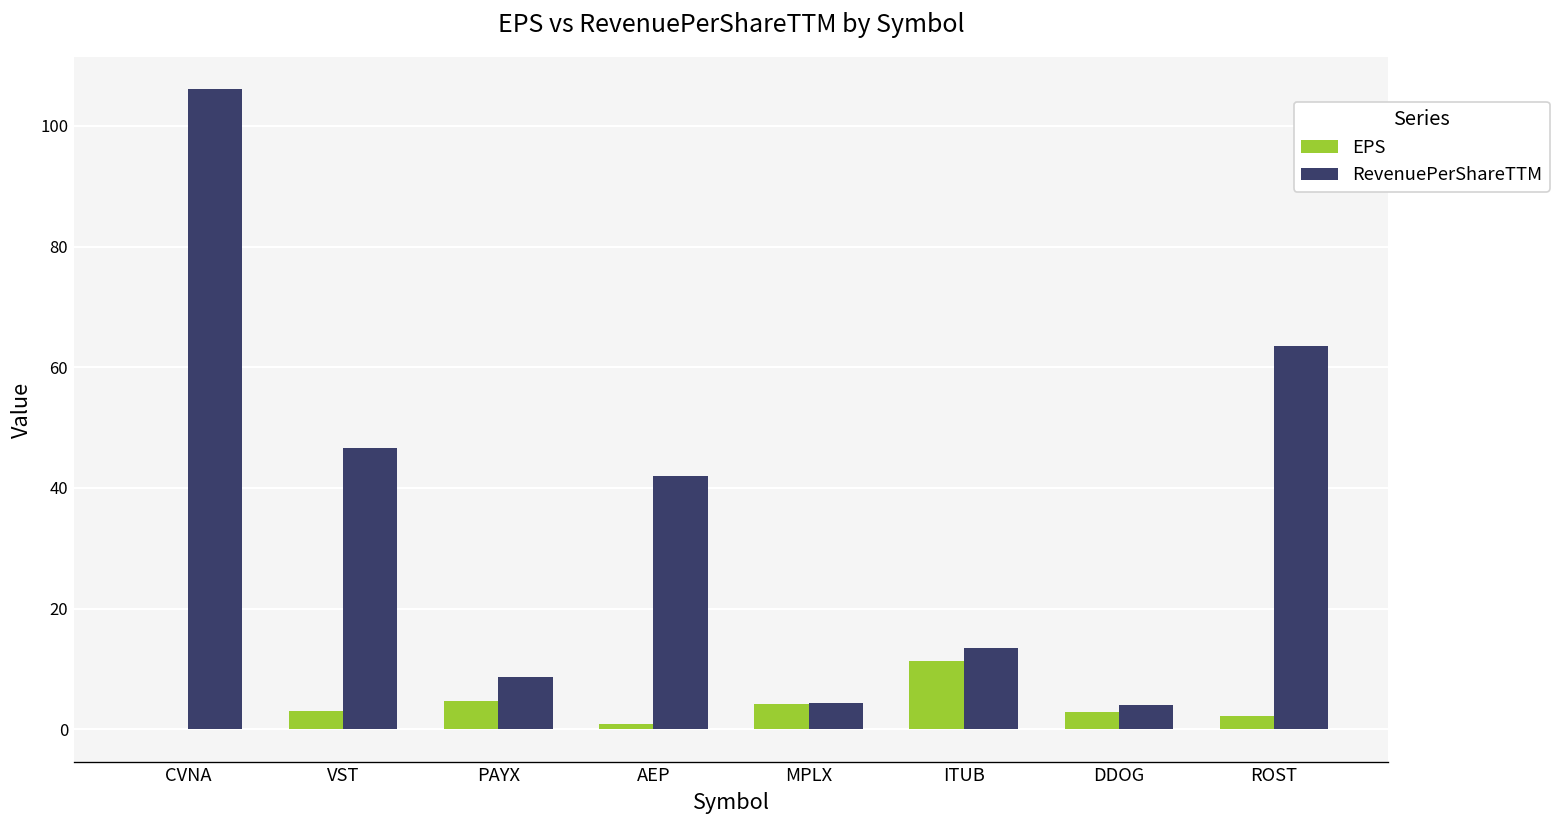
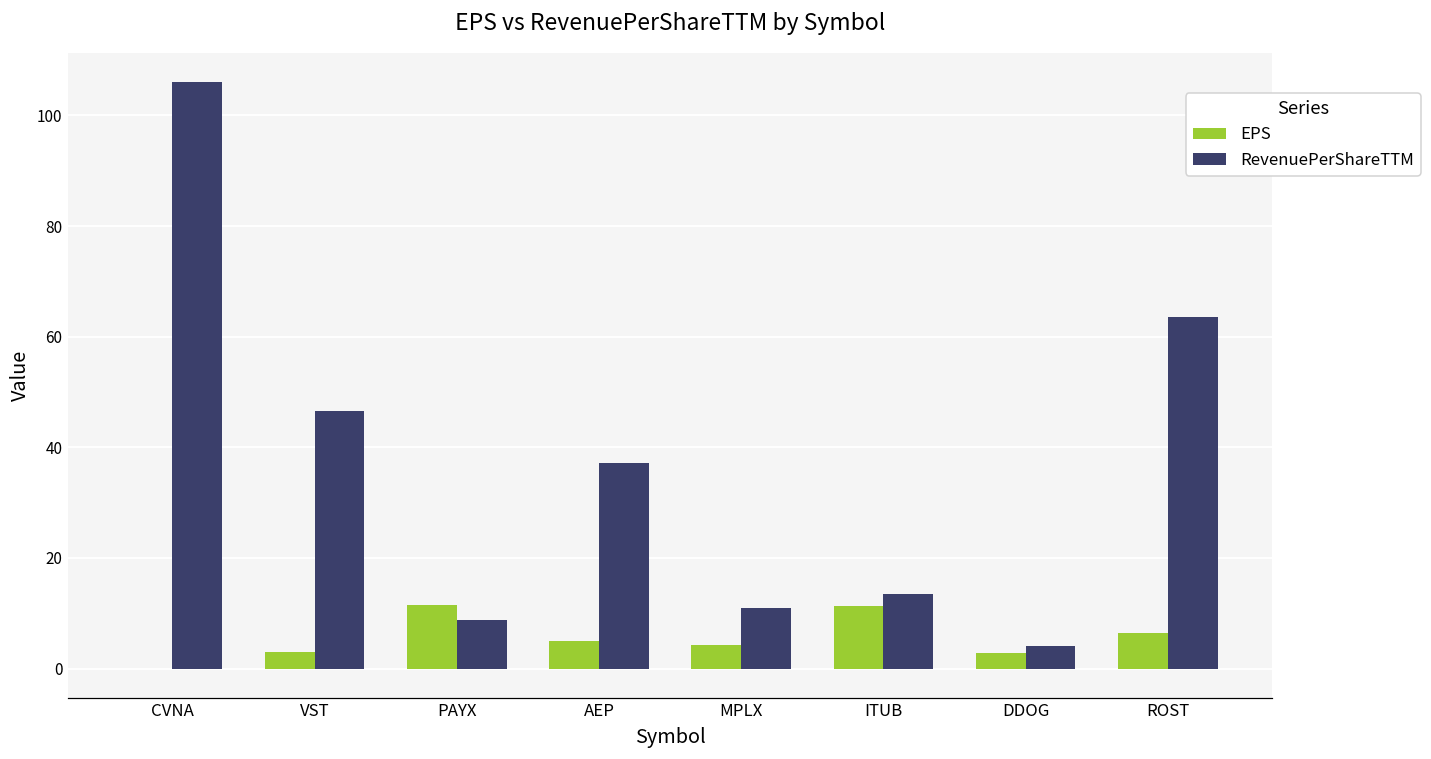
  {
    "EPS": {
      "VST": 3,
-     "PAYX": 5,
-     "AEP": 1,
+     "PAYX": 11,
+     "AEP": 5,
      "MPLX": 4,
      "ITUB": 11,
      "DDOG": 3,
-     "ROST": 2
+     "ROST": 6
    },
    "RevenuePerShareTTM": {
      "CVNA": 106,
      "VST": 47,
      "PAYX": 9,
-     "AEP": 42,
-     "MPLX": 4,
+     "AEP": 37,
+     "MPLX": 11,
      "ITUB": 14,
      "DDOG": 4,
      "ROST": 64
    }
  }
